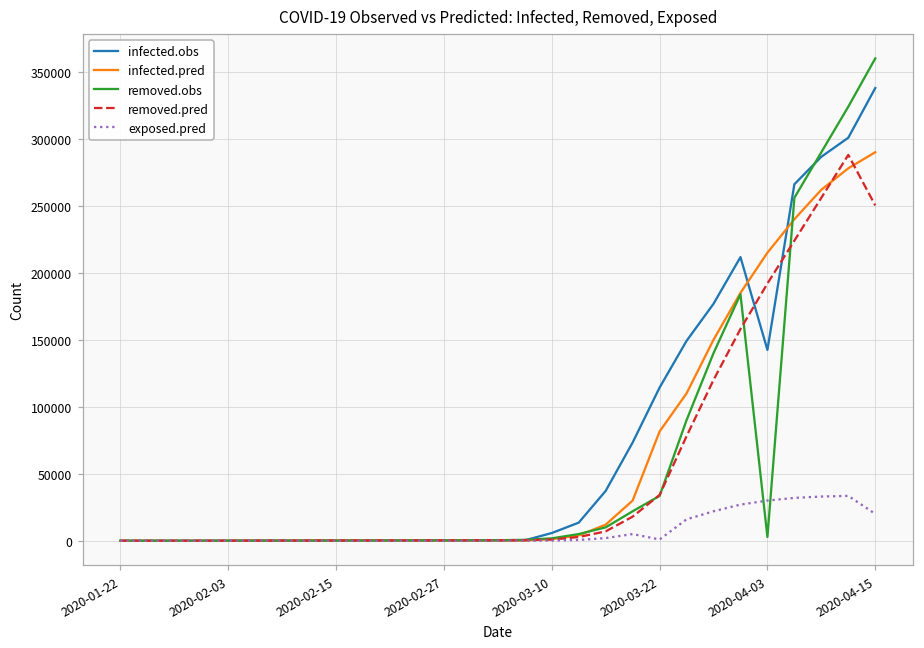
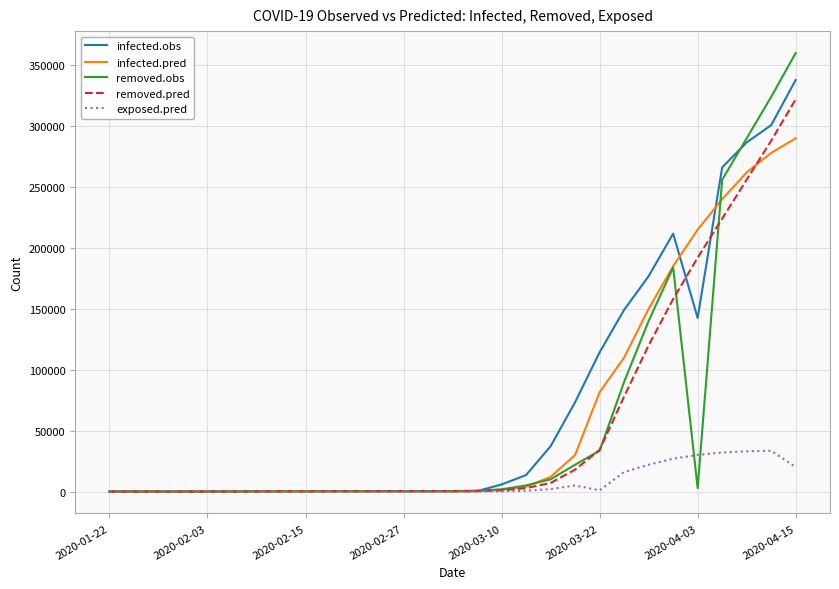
  {
    "infected.obs": {
      "2020-03-10": 6000,
      "2020-03-22": 114000,
      "2020-04-03": 142000,
      "2020-04-15": 338000
    },
    "infected.pred": {
      "2020-03-22": 82000,
      "2020-04-03": 215000,
      "2020-04-15": 290000
    },
    "removed.obs": {
      "2020-04-03": 3000,
      "2020-04-15": 360000
    },
    "removed.pred": {
      "2020-04-03": 192000,
-     "2020-04-15": 250000
+     "2020-04-15": 322000
    },
    "exposed.pred": {
      "2020-03-22": 1000,
      "2020-04-03": 30000,
      "2020-04-15": 20000
    }
  }
